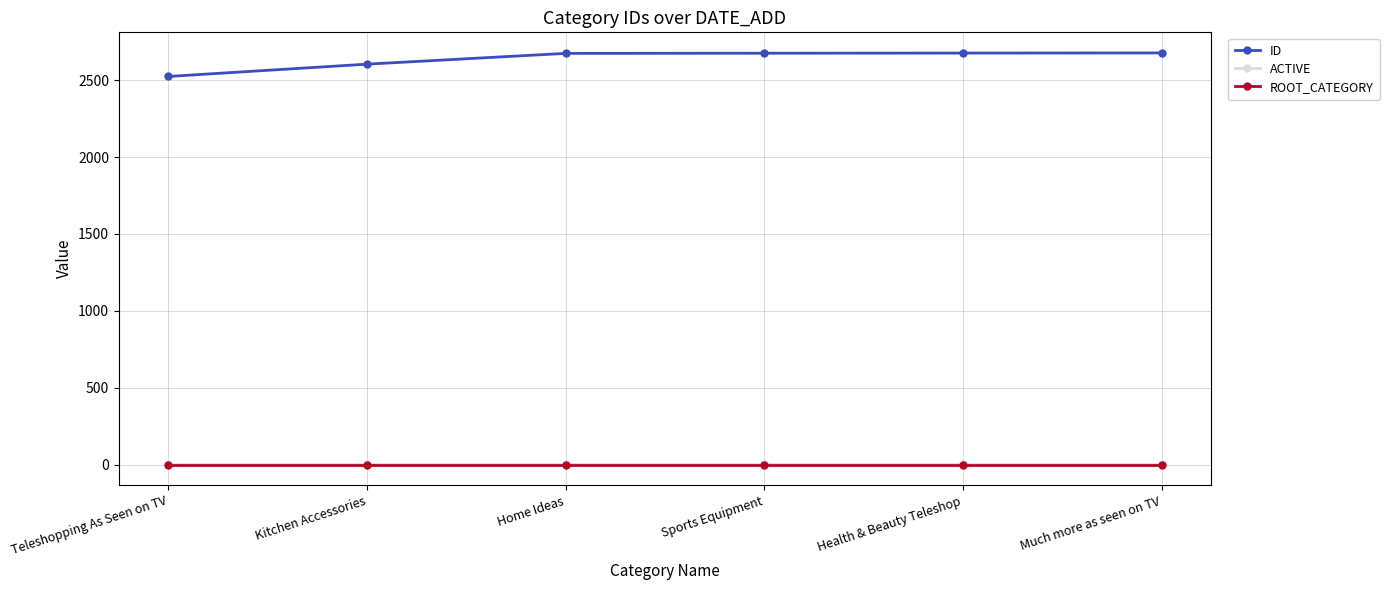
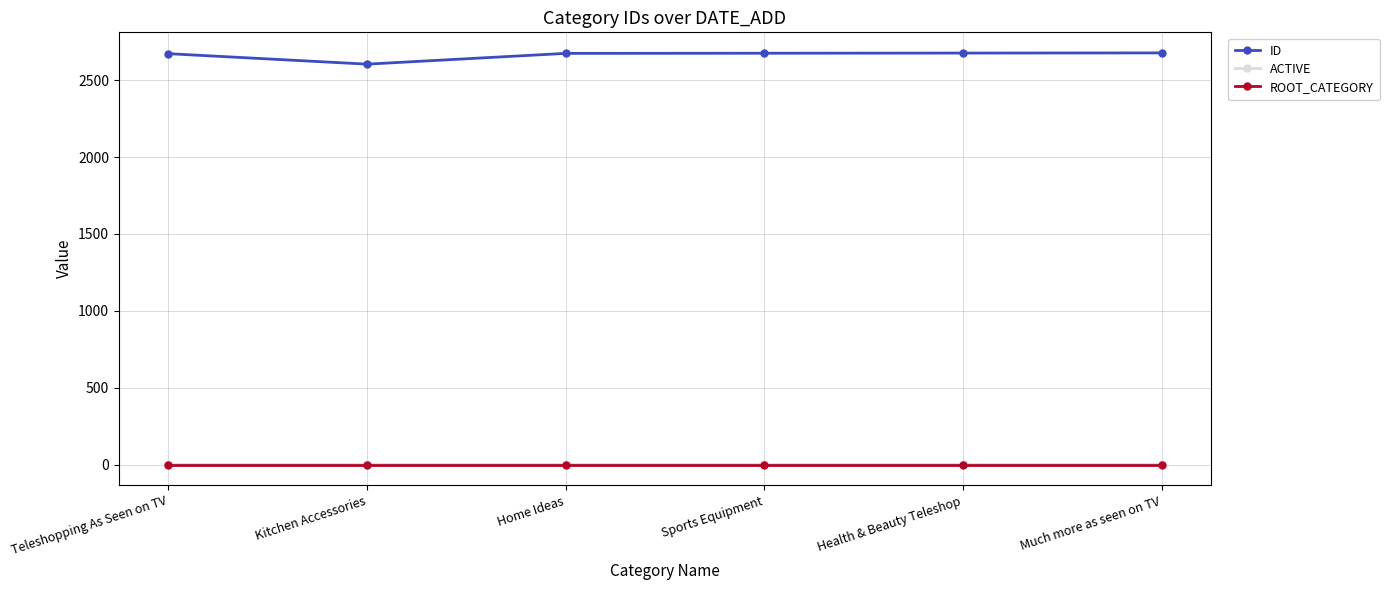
  {
    "ID": {
-     "Teleshopping As Seen on TV": 2520,
+     "Teleshopping As Seen on TV": 2670,
      "Kitchen Accessories": 2600,
      "Home Ideas": 2670,
      "Sports Equipment": 2680,
      "Health & Beauty Teleshop": 2680,
      "Much more as seen on TV": 2680
    }
  }
